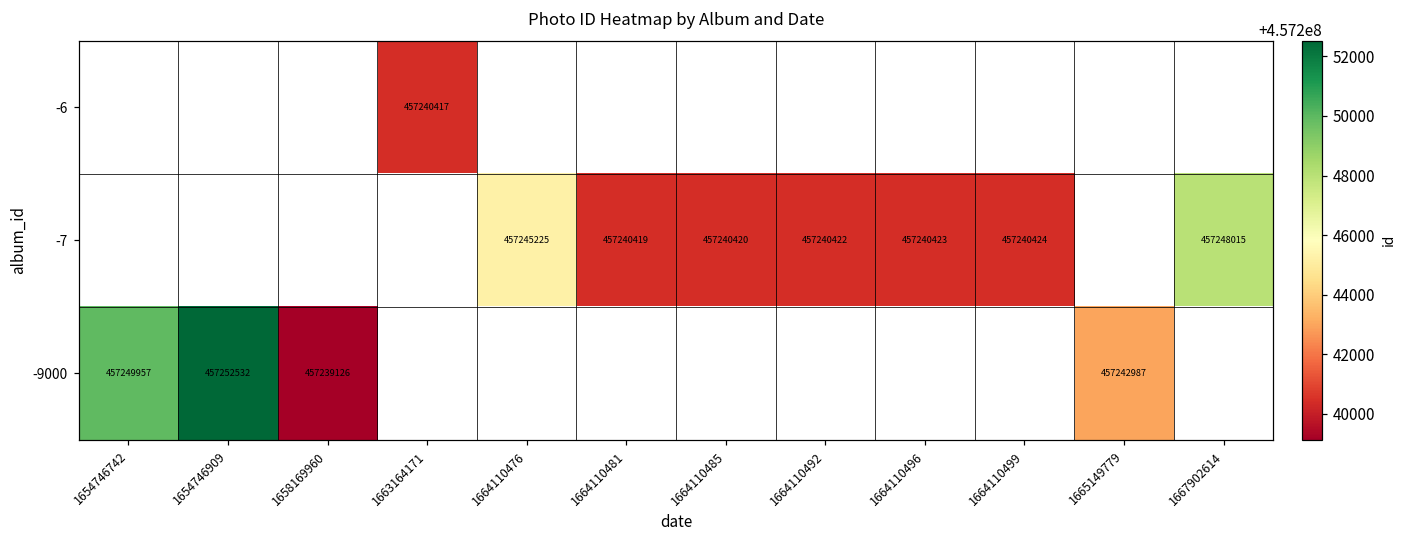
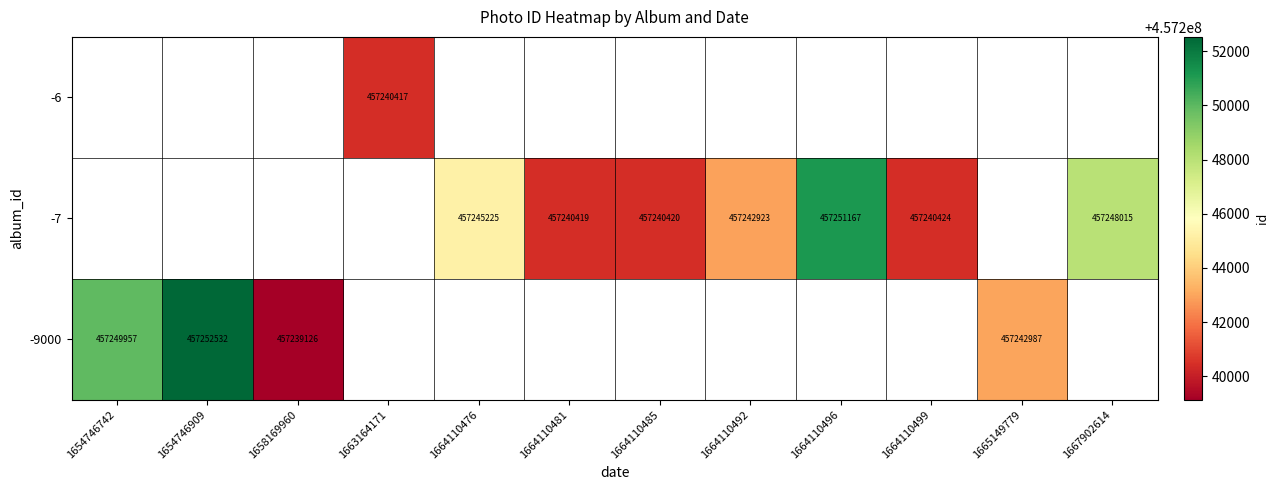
  {
    "-6": {
      "1663164171": 457240417
    },
    "-7": {
      "1664110476": 457245225,
      "1664110481": 457240419,
      "1664110485": 457240420,
-     "1664110492": 457240422,
-     "1664110496": 457240423,
+     "1664110492": 457242923,
+     "1664110496": 457251167,
      "1664110499": 457240424,
      "1667902614": 457248015
    },
    "-9000": {
      "1654746742": 457249957,
      "1654746909": 457252532,
      "1658169960": 457239126,
      "1665149779": 457242987
    }
  }
